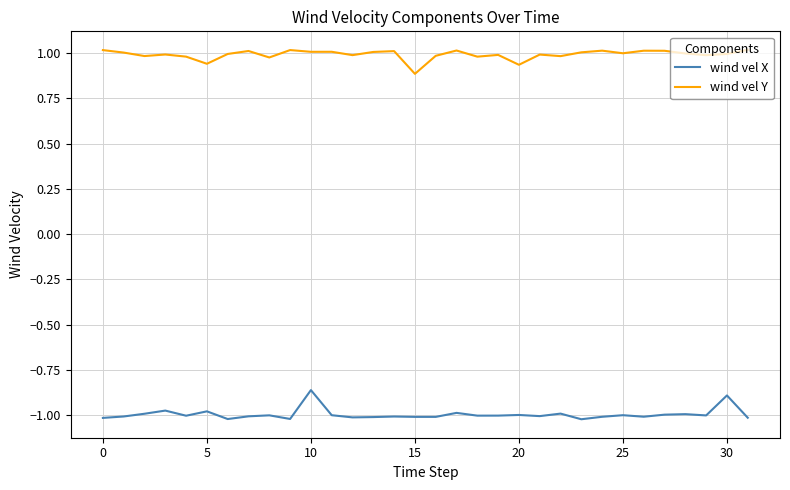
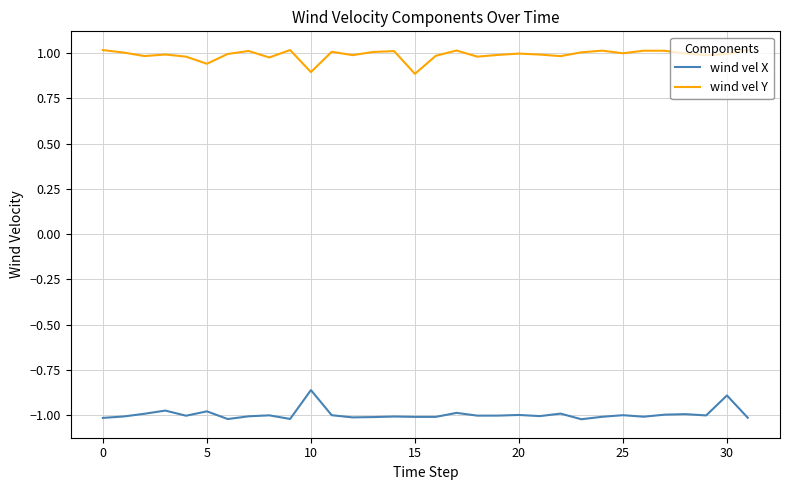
  {
    "wind vel X": {
      "0": -1.01,
      "5": -0.98,
      "10": -0.86,
      "15": -1.01,
      "20": -1.00,
      "25": -1.00,
      "30": -0.89
    },
    "wind vel Y": {
      "0": 1.02,
      "5": 0.94,
-     "10": 1.01,
+     "10": 0.90,
      "15": 0.89,
-     "20": 0.94,
+     "20": 1.00,
      "25": 1.00
    }
  }
